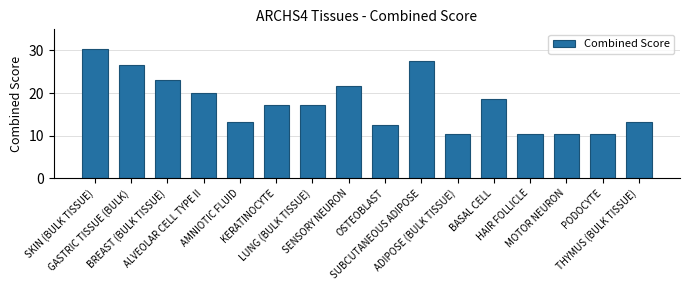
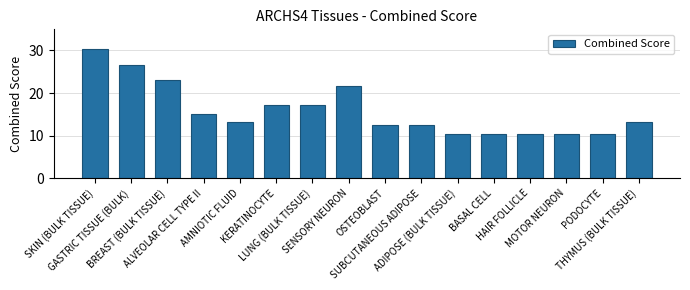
  {
    "SKIN (BULK TISSUE)": 30,
    "GASTRIC TISSUE (BULK)": 27,
    "BREAST (BULK TISSUE)": 23,
-   "ALVEOLAR CELL TYPE II": 20,
+   "ALVEOLAR CELL TYPE II": 15,
    "AMNIOTIC FLUID": 13,
    "KERATINOCYTE": 17,
    "LUNG (BULK TISSUE)": 17,
    "SENSORY NEURON": 22,
    "OSTEOBLAST": 12,
-   "SUBCUTANEOUS ADIPOSE": 28,
+   "SUBCUTANEOUS ADIPOSE": 12,
    "ADIPOSE (BULK TISSUE)": 10,
-   "BASAL CELL": 19,
+   "BASAL CELL": 10,
    "HAIR FOLLICLE": 10,
    "MOTOR NEURON": 10,
    "PODOCYTE": 10,
    "THYMUS (BULK TISSUE)": 13
  }
